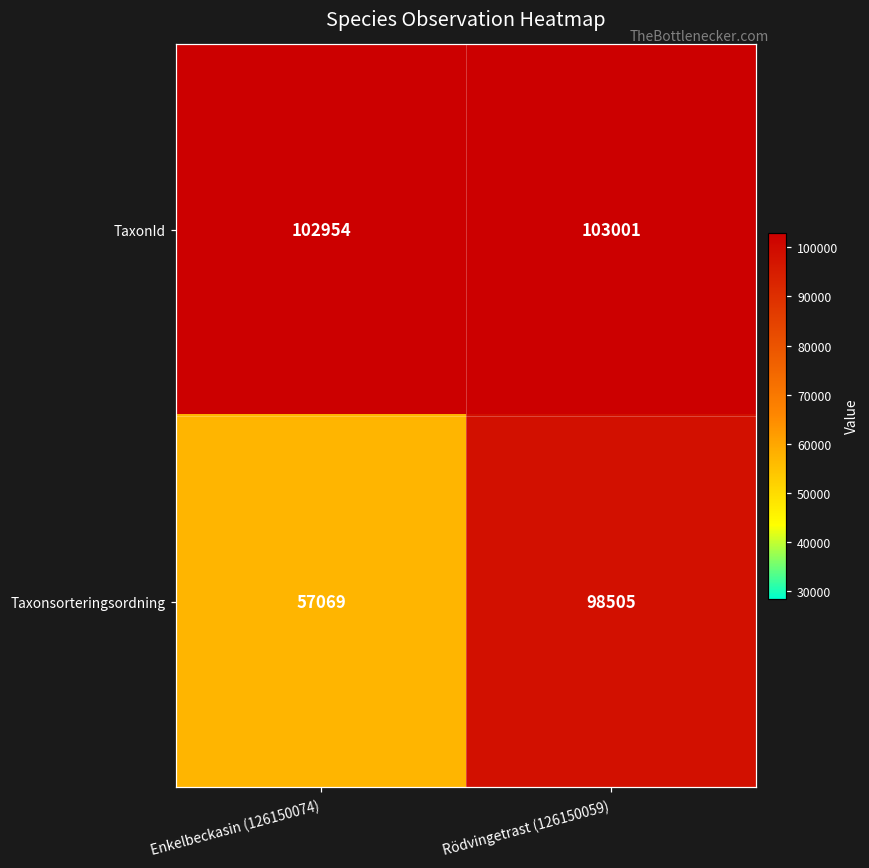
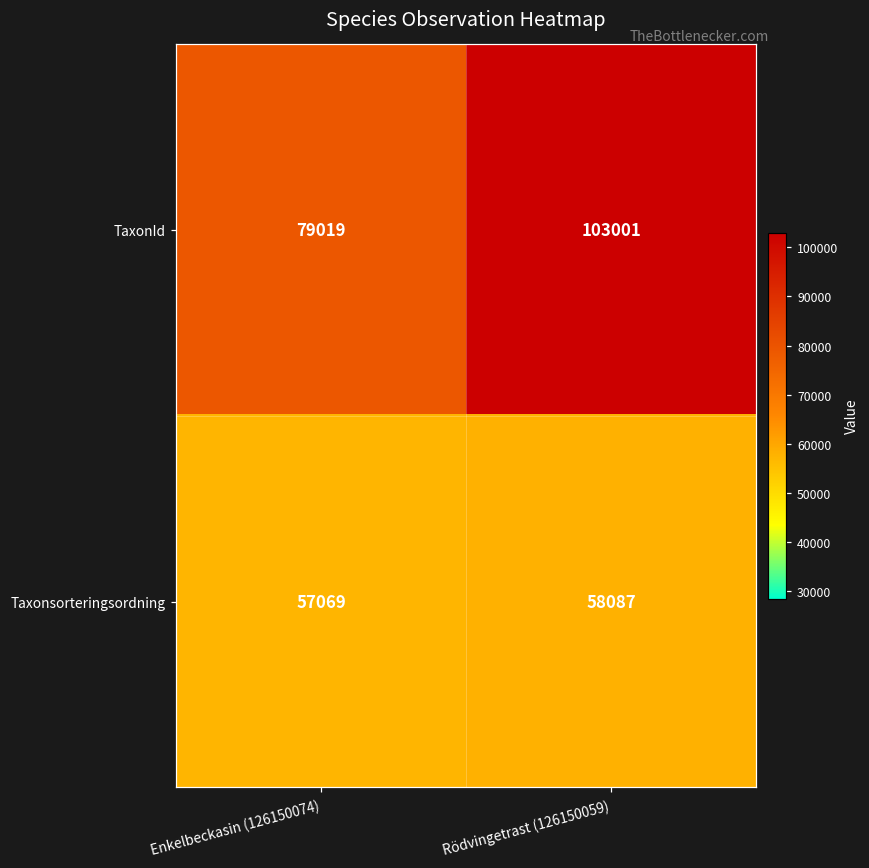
  {
    "TaxonId": {
-     "Enkelbeckasin (126150074)": 102954,
+     "Enkelbeckasin (126150074)": 79019,
      "Rödvingetrast (126150059)": 103001
    },
    "Taxonsorteringsordning": {
      "Enkelbeckasin (126150074)": 57069,
-     "Rödvingetrast (126150059)": 98505
+     "Rödvingetrast (126150059)": 58087
    }
  }
